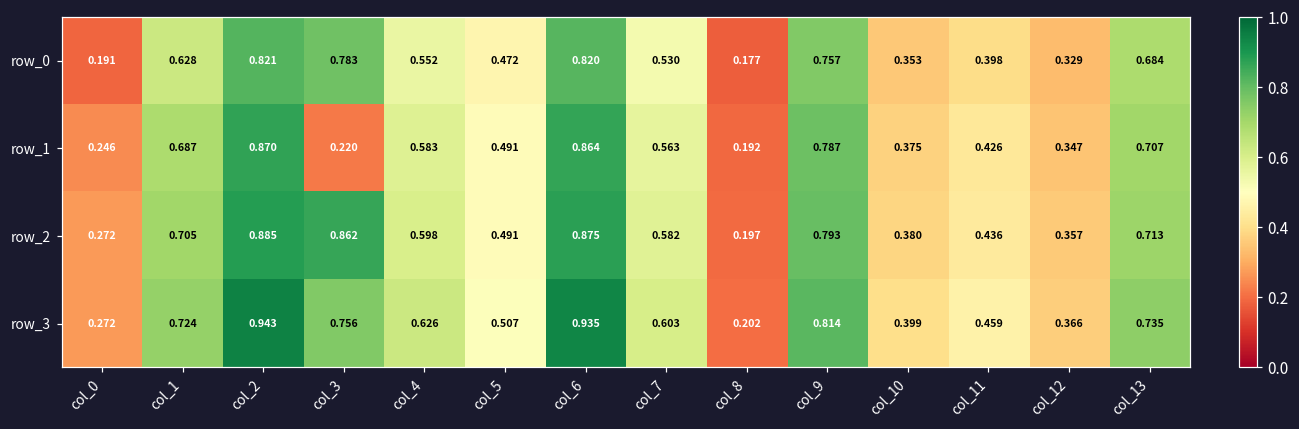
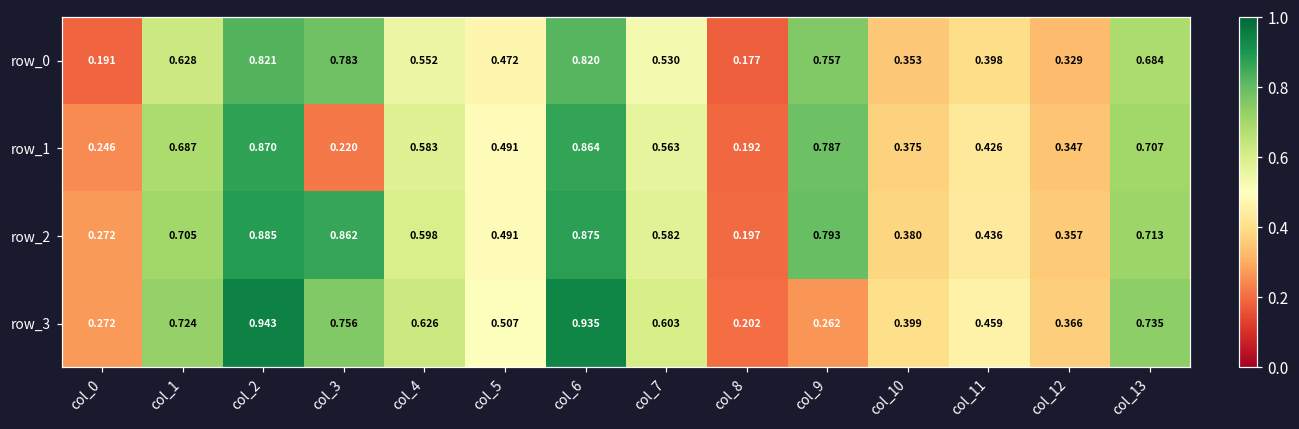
  {
    "row_0": {
      "col_0": 0.191,
      "col_1": 0.628,
      "col_2": 0.821,
      "col_3": 0.783,
      "col_4": 0.552,
      "col_5": 0.472,
      "col_6": 0.820,
      "col_7": 0.530,
      "col_8": 0.177,
      "col_9": 0.757,
      "col_10": 0.353,
      "col_11": 0.398,
      "col_12": 0.329,
      "col_13": 0.684
    },
    "row_1": {
      "col_0": 0.246,
      "col_1": 0.687,
      "col_2": 0.870,
      "col_3": 0.220,
      "col_4": 0.583,
      "col_5": 0.491,
      "col_6": 0.864,
      "col_7": 0.563,
      "col_8": 0.192,
      "col_9": 0.787,
      "col_10": 0.375,
      "col_11": 0.426,
      "col_12": 0.347,
      "col_13": 0.707
    },
    "row_2": {
      "col_0": 0.272,
      "col_1": 0.705,
      "col_2": 0.885,
      "col_3": 0.862,
      "col_4": 0.598,
      "col_5": 0.491,
      "col_6": 0.875,
      "col_7": 0.582,
      "col_8": 0.197,
      "col_9": 0.793,
      "col_10": 0.380,
      "col_11": 0.436,
      "col_12": 0.357,
      "col_13": 0.713
    },
    "row_3": {
      "col_0": 0.272,
      "col_1": 0.724,
      "col_2": 0.943,
      "col_3": 0.756,
      "col_4": 0.626,
      "col_5": 0.507,
      "col_6": 0.935,
      "col_7": 0.603,
      "col_8": 0.202,
-     "col_9": 0.814,
+     "col_9": 0.262,
      "col_10": 0.399,
      "col_11": 0.459,
      "col_12": 0.366,
      "col_13": 0.735
    }
  }
